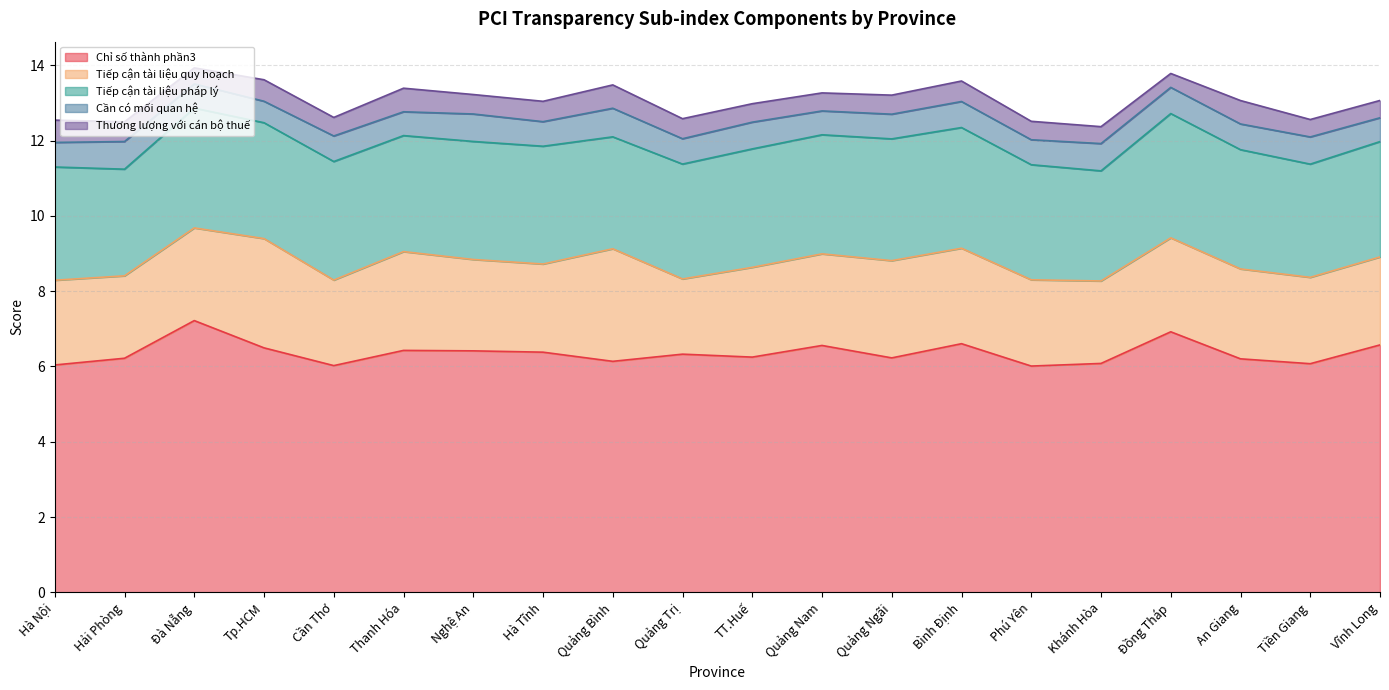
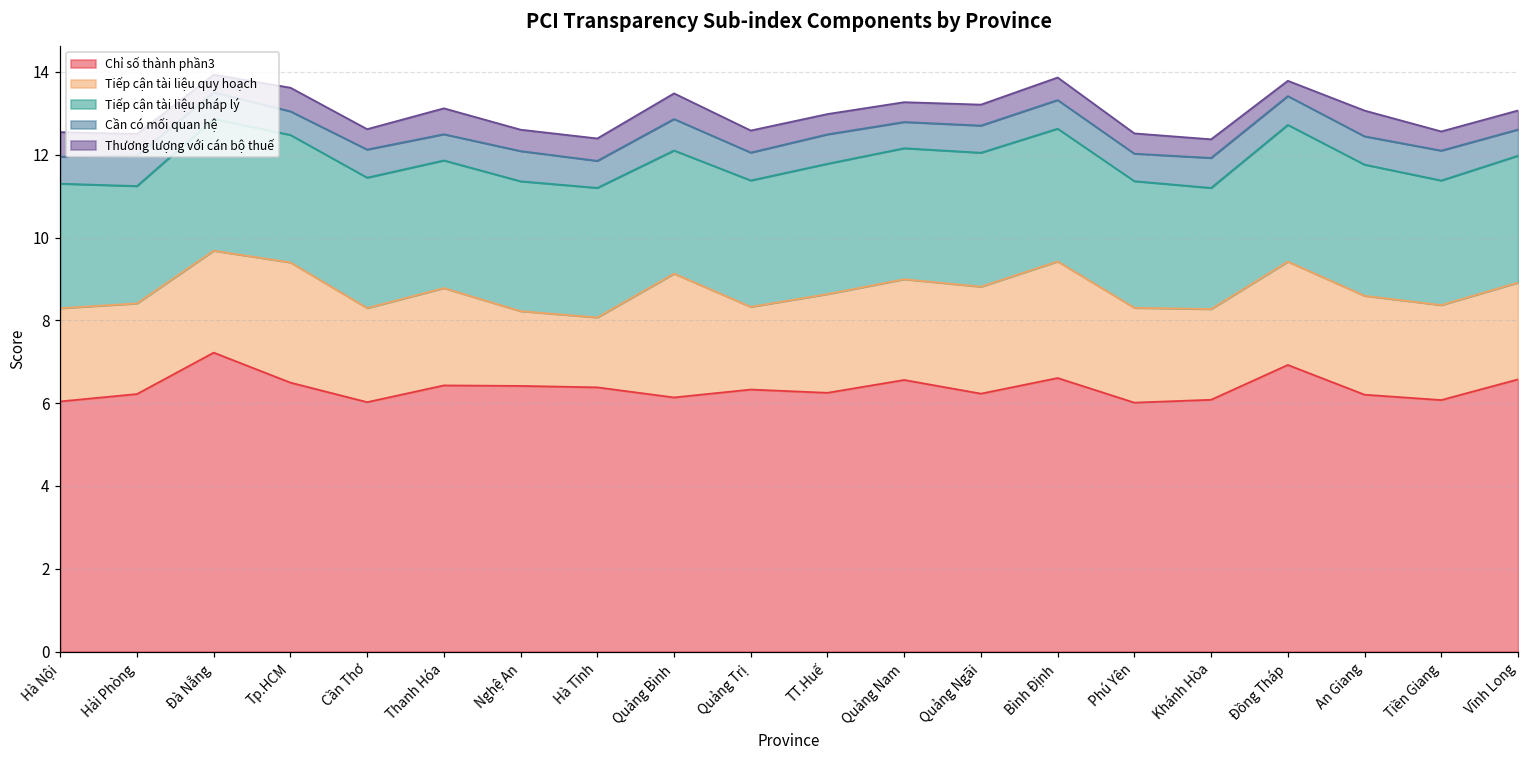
  {
    "Chỉ số thành phần3": {
      "Hà Nội": 6.0,
      "Hải Phòng": 6.2,
      "Đà Nẵng": 7.2,
      "Tp.HCM": 6.5,
      "Cần Thơ": 6.0,
      "Thanh Hóa": 6.4,
      "Nghệ An": 6.4,
      "Hà Tĩnh": 6.4,
      "Quảng Bình": 6.1,
      "Quảng Trị": 6.3,
      "TT.Huế": 6.2,
      "Quảng Nam": 6.6,
      "Quảng Ngãi": 6.2,
      "Bình Định": 6.6,
      "Phú Yên": 6.0,
      "Khánh Hòa": 6.1,
      "Đồng Tháp": 6.9,
      "An Giang": 6.2,
      "Tiền Giang": 6.1,
      "Vĩnh Long": 6.6
    },
    "Tiếp cận tài liệu quy hoạch": {
      "Hà Nội": 2.3,
      "Hải Phòng": 2.2,
      "Đà Nẵng": 2.5,
      "Tp.HCM": 2.9,
      "Cần Thơ": 2.3,
-     "Thanh Hóa": 2.6,
-     "Nghệ An": 2.4,
-     "Hà Tĩnh": 2.3,
+     "Thanh Hóa": 2.4,
+     "Nghệ An": 1.8,
+     "Hà Tĩnh": 1.7,
      "Quảng Bình": 3.0,
      "Quảng Trị": 2.0,
      "TT.Huế": 2.4,
      "Quảng Nam": 2.4,
      "Quảng Ngãi": 2.6,
-     "Bình Định": 2.5,
+     "Bình Định": 2.8,
      "Phú Yên": 2.3,
      "Khánh Hòa": 2.2,
      "Đồng Tháp": 2.5,
      "An Giang": 2.4,
      "Tiền Giang": 2.3,
      "Vĩnh Long": 2.3
    }
  }
